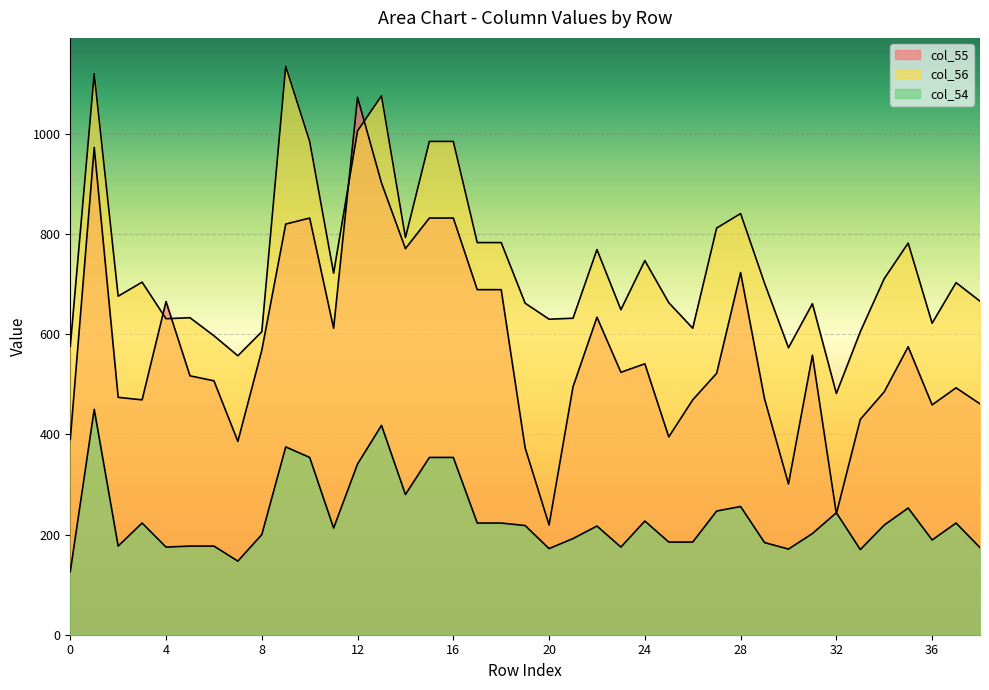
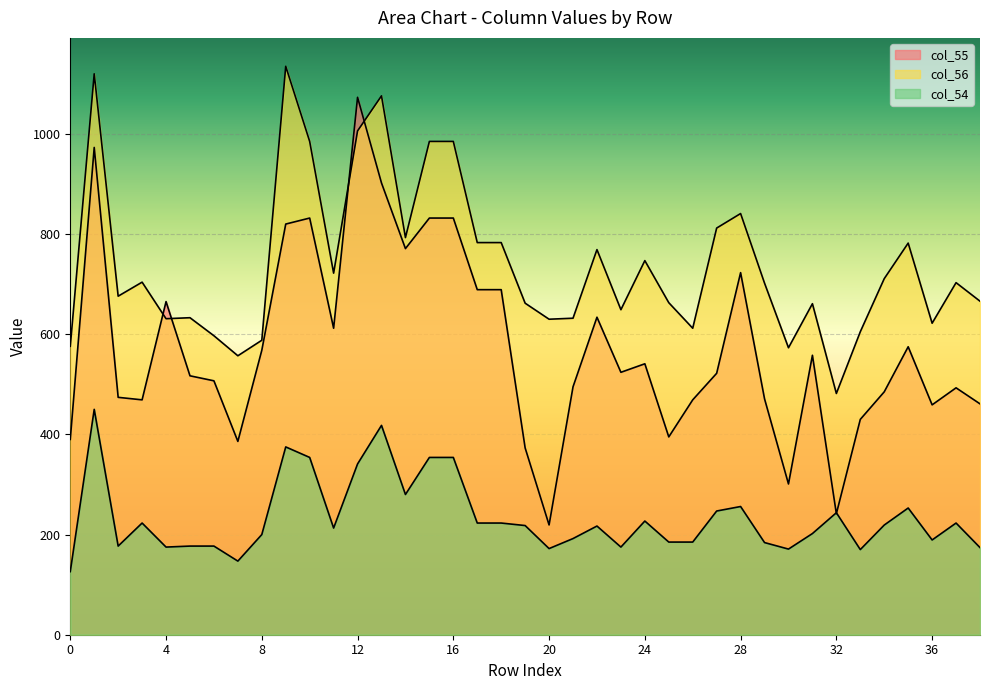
  {
    "col_55": {
      "0": 390,
      "4": 670,
      "8": 570,
      "12": 1070,
      "16": 830,
      "20": 220,
      "24": 540,
      "28": 720,
      "36": 460
    },
    "col_56": {
      "0": 580,
      "4": 630,
-     "8": 610,
+     "8": 590,
      "12": 1010,
      "16": 990,
      "20": 630,
      "24": 750,
      "28": 840,
      "32": 480,
      "36": 620
    },
    "col_54": {
      "0": 130,
      "4": 180,
      "8": 200,
      "12": 340,
      "16": 350,
      "20": 170,
      "24": 230,
      "28": 260,
      "36": 190
    }
  }
